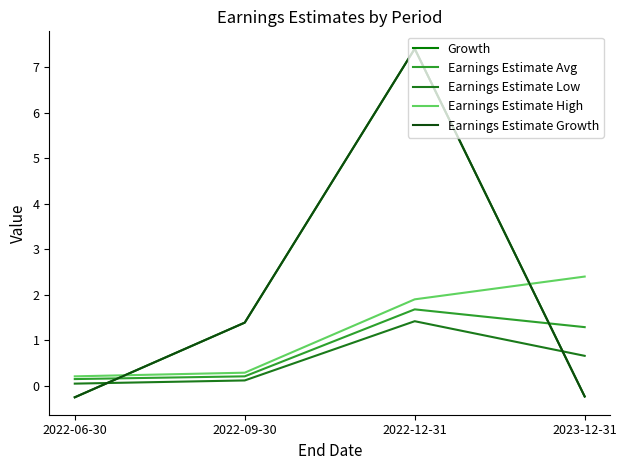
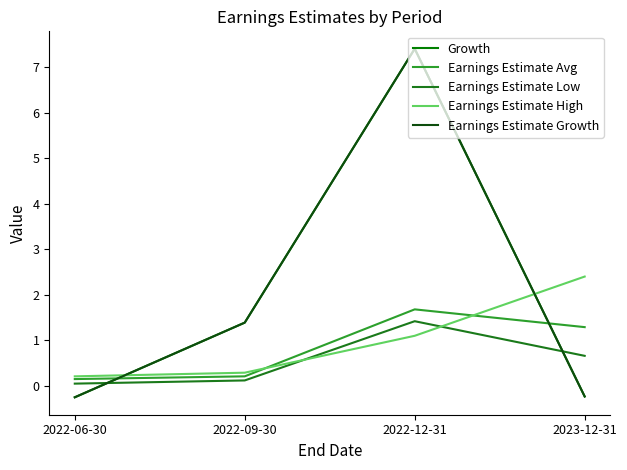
  {
    "Earnings Estimate High": {
      "2022-06-30": 0.2,
      "2022-09-30": 0.3,
-     "2022-12-31": 1.9,
+     "2022-12-31": 1.1,
      "2023-12-31": 2.4
    }
  }
